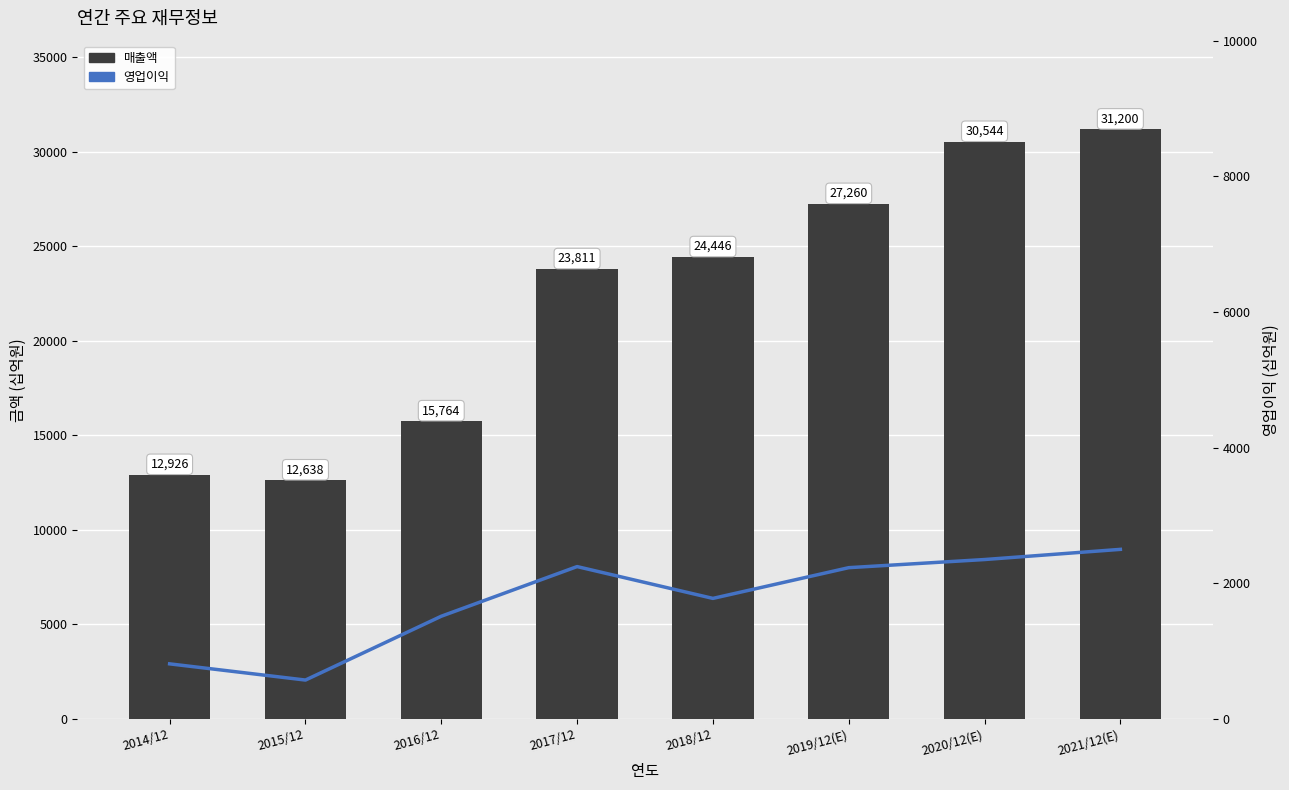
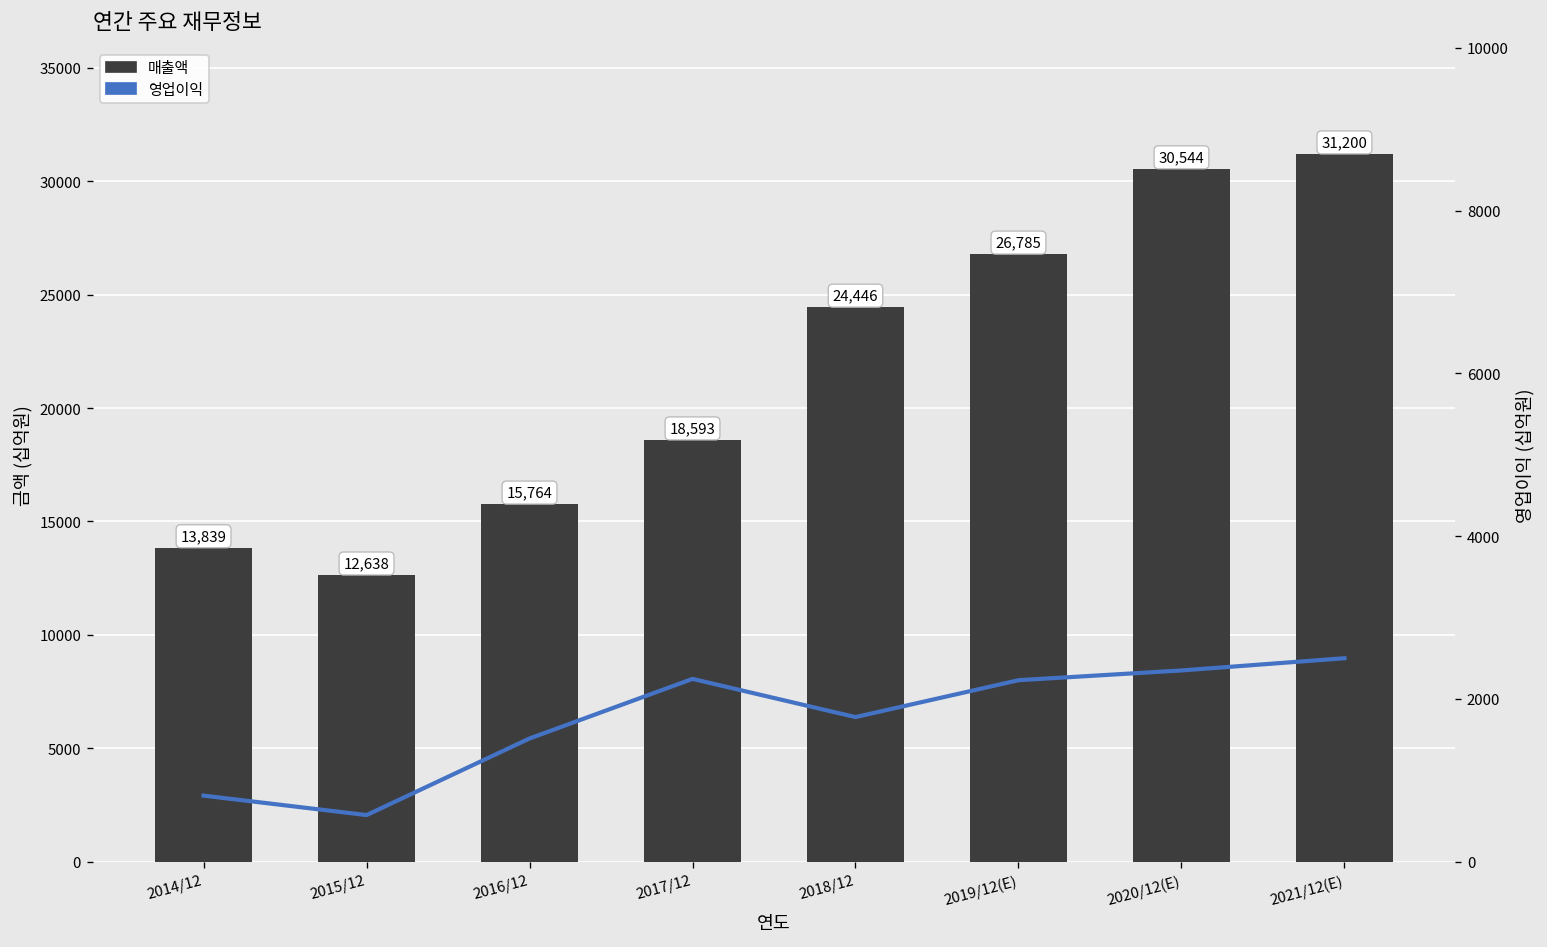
  {
    "매출액": {
-     "2014/12": "12,926",
-     "2017/12": "23,811",
-     "2019/12(E)": "27,260"
+     "2014/12": "13,839",
+     "2017/12": "18,593",
+     "2019/12(E)": "26,785"
    }
  }
